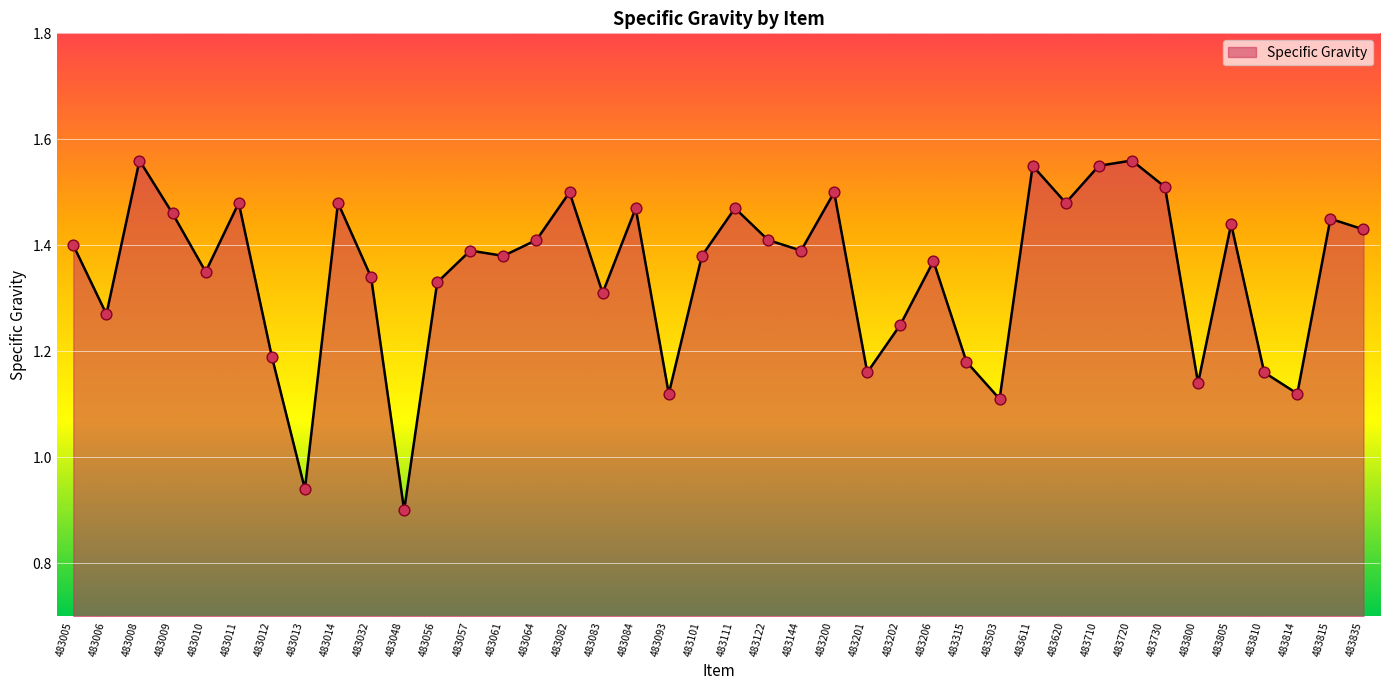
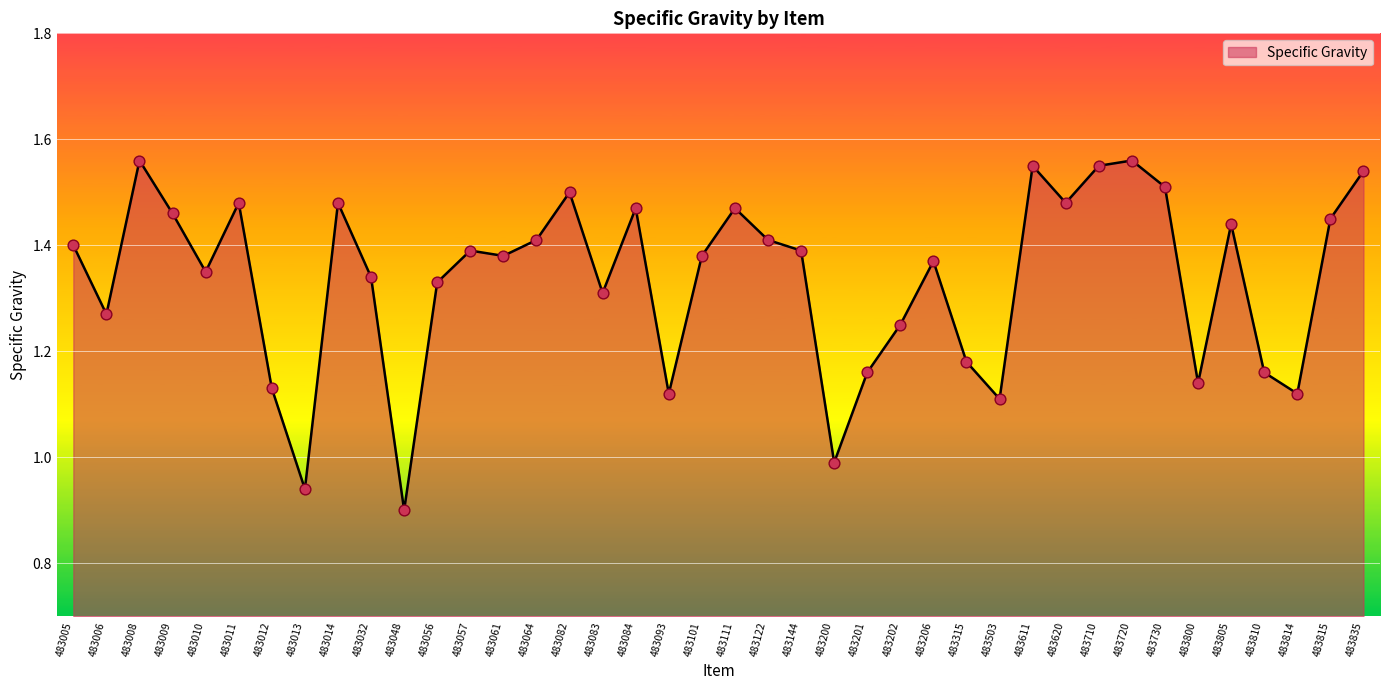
  {
    "483005": 1.40,
    "483006": 1.27,
    "483008": 1.56,
    "483009": 1.46,
    "483010": 1.35,
    "483011": 1.48,
-   "483012": 1.19,
+   "483012": 1.13,
    "483013": 0.94,
    "483014": 1.48,
    "483032": 1.34,
    "483048": 0.90,
    "483056": 1.33,
    "483057": 1.39,
    "483061": 1.38,
    "483064": 1.41,
    "483082": 1.50,
    "483083": 1.31,
    "483084": 1.47,
    "483093": 1.12,
    "483101": 1.38,
    "483111": 1.47,
    "483122": 1.41,
    "483144": 1.39,
-   "483200": 1.50,
+   "483200": 0.99,
    "483201": 1.16,
    "483202": 1.25,
    "483206": 1.37,
    "483315": 1.18,
    "483503": 1.11,
    "483611": 1.55,
    "483620": 1.48,
    "483710": 1.55,
    "483720": 1.56,
    "483730": 1.51,
    "483800": 1.14,
    "483805": 1.44,
    "483810": 1.16,
    "483814": 1.12,
    "483815": 1.45,
-   "483835": 1.43
+   "483835": 1.54
  }
